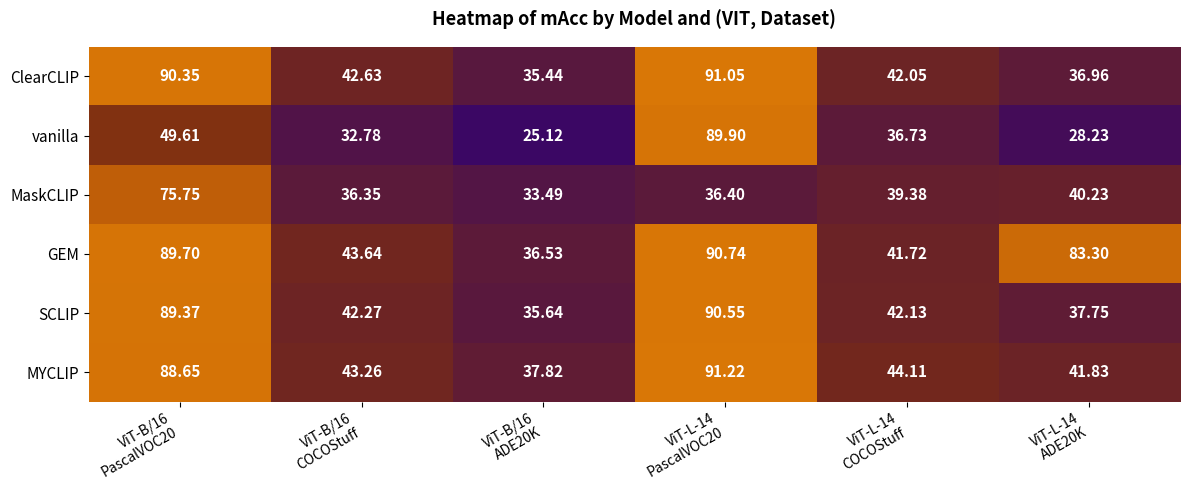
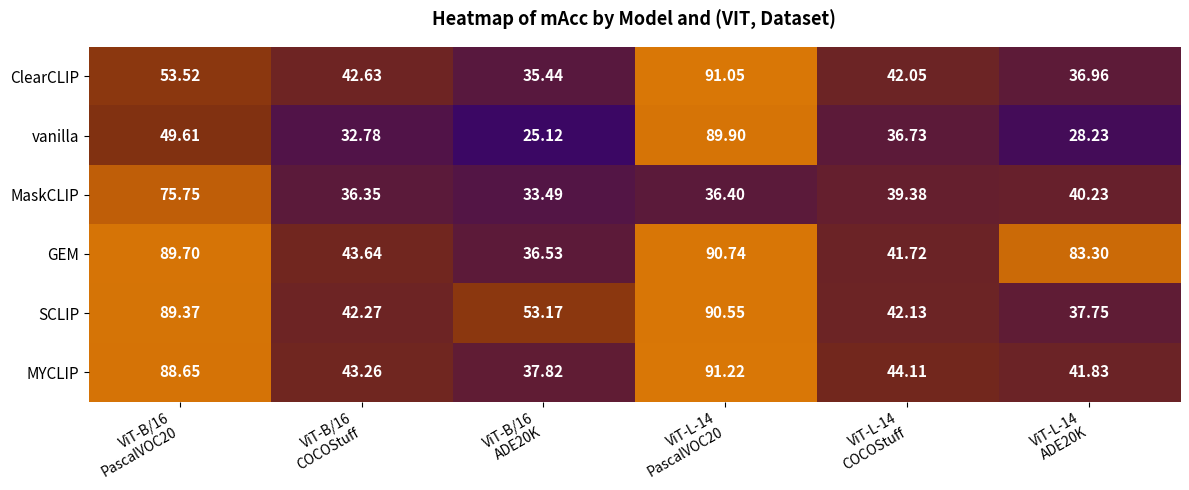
  {
    "ClearCLIP": {
-     "ViT-B/16 PascalVOC20": 90.35,
+     "ViT-B/16 PascalVOC20": 53.52,
      "ViT-B/16 COCOStuff": 42.63,
      "ViT-B/16 ADE20K": 35.44,
      "ViT-L-14 PascalVOC20": 91.05,
      "ViT-L-14 COCOStuff": 42.05,
      "ViT-L-14 ADE20K": 36.96
    },
    "vanilla": {
      "ViT-B/16 PascalVOC20": 49.61,
      "ViT-B/16 COCOStuff": 32.78,
      "ViT-B/16 ADE20K": 25.12,
      "ViT-L-14 PascalVOC20": 89.90,
      "ViT-L-14 COCOStuff": 36.73,
      "ViT-L-14 ADE20K": 28.23
    },
    "MaskCLIP": {
      "ViT-B/16 PascalVOC20": 75.75,
      "ViT-B/16 COCOStuff": 36.35,
      "ViT-B/16 ADE20K": 33.49,
      "ViT-L-14 PascalVOC20": 36.40,
      "ViT-L-14 COCOStuff": 39.38,
      "ViT-L-14 ADE20K": 40.23
    },
    "GEM": {
      "ViT-B/16 PascalVOC20": 89.70,
      "ViT-B/16 COCOStuff": 43.64,
      "ViT-B/16 ADE20K": 36.53,
      "ViT-L-14 PascalVOC20": 90.74,
      "ViT-L-14 COCOStuff": 41.72,
      "ViT-L-14 ADE20K": 83.30
    },
    "SCLIP": {
      "ViT-B/16 PascalVOC20": 89.37,
      "ViT-B/16 COCOStuff": 42.27,
-     "ViT-B/16 ADE20K": 35.64,
+     "ViT-B/16 ADE20K": 53.17,
      "ViT-L-14 PascalVOC20": 90.55,
      "ViT-L-14 COCOStuff": 42.13,
      "ViT-L-14 ADE20K": 37.75
    },
    "MYCLIP": {
      "ViT-B/16 PascalVOC20": 88.65,
      "ViT-B/16 COCOStuff": 43.26,
      "ViT-B/16 ADE20K": 37.82,
      "ViT-L-14 PascalVOC20": 91.22,
      "ViT-L-14 COCOStuff": 44.11,
      "ViT-L-14 ADE20K": 41.83
    }
  }
